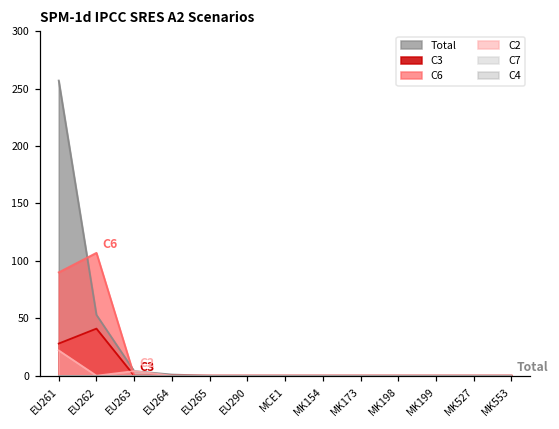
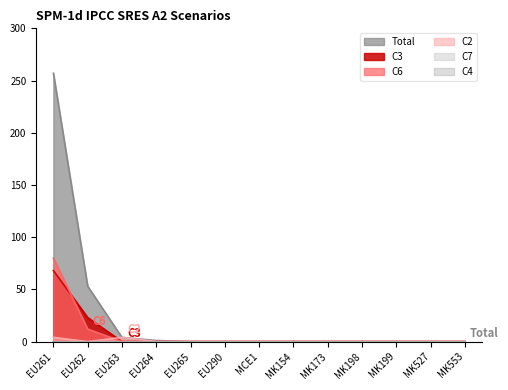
  {
    "C3": {
-     "EU261": 28,
-     "EU262": 41
+     "EU261": 68,
+     "EU262": 23
    },
    "C6": {
-     "EU261": 90,
-     "EU262": 107
+     "EU261": 80,
+     "EU262": 12
    },
    "C2": {
-     "EU261": 22
+     "EU261": 4
    }
  }
